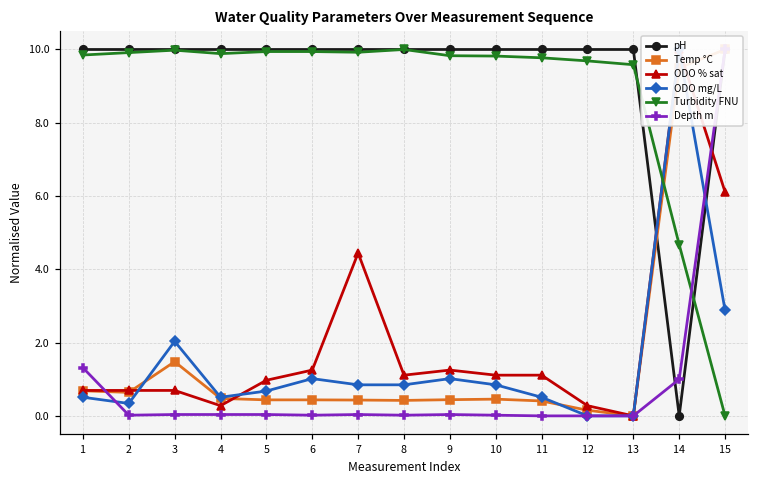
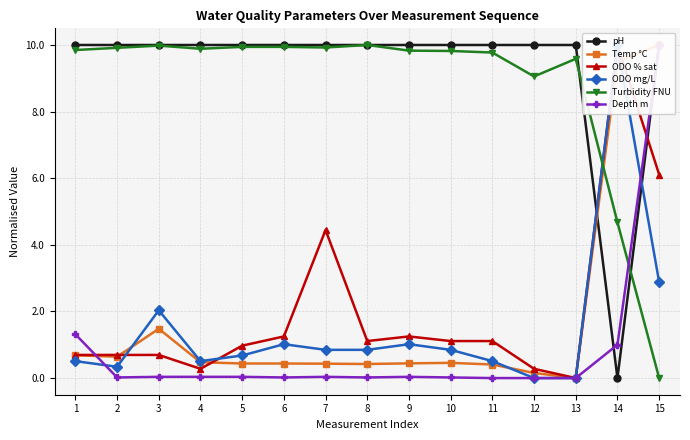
  {
    "pH": {
      "1": 10.0,
      "2": 10.0,
      "4": 10.0,
      "9": 10.0,
      "10": 10.0,
      "11": 10.0,
      "12": 10.0,
      "13": 10.0,
      "14": 0.0
    },
    "Temp °C": {
      "3": 1.5,
      "5": 0.4,
      "6": 0.4,
      "7": 0.4,
      "8": 0.4,
      "9": 0.4,
      "10": 0.5,
      "11": 0.4,
      "12": 0.2
    },
    "ODO % sat": {
      "3": 0.7,
      "4": 0.3,
      "5": 1.0,
      "6": 1.2,
      "7": 4.4,
      "8": 1.1,
      "9": 1.2,
      "10": 1.1,
      "11": 1.1,
      "12": 0.3,
      "15": 6.1
    },
    "ODO mg/L": {
      "1": 0.5,
      "2": 0.3,
      "3": 2.0,
      "5": 0.7,
      "6": 1.0,
      "7": 0.8,
      "8": 0.8,
      "9": 1.0,
      "10": 0.8,
      "11": 0.5,
      "15": 2.9
    },
    "Turbidity FNU": {
      "1": 9.8,
      "2": 9.9,
      "4": 9.9,
      "9": 9.8,
      "10": 9.8,
      "11": 9.8,
-     "12": 9.7,
+     "12": 9.1,
      "13": 9.6,
      "14": 4.7,
      "15": 0.0
    },
    "Depth m": {
      "1": 1.3,
      "2": 0.0,
      "3": 0.0,
      "4": 0.0,
      "5": 0.0,
      "6": 0.0,
      "7": 0.0,
      "8": 0.0,
      "9": 0.0,
      "10": 0.0,
      "11": 0.0,
      "14": 1.0
    }
  }
